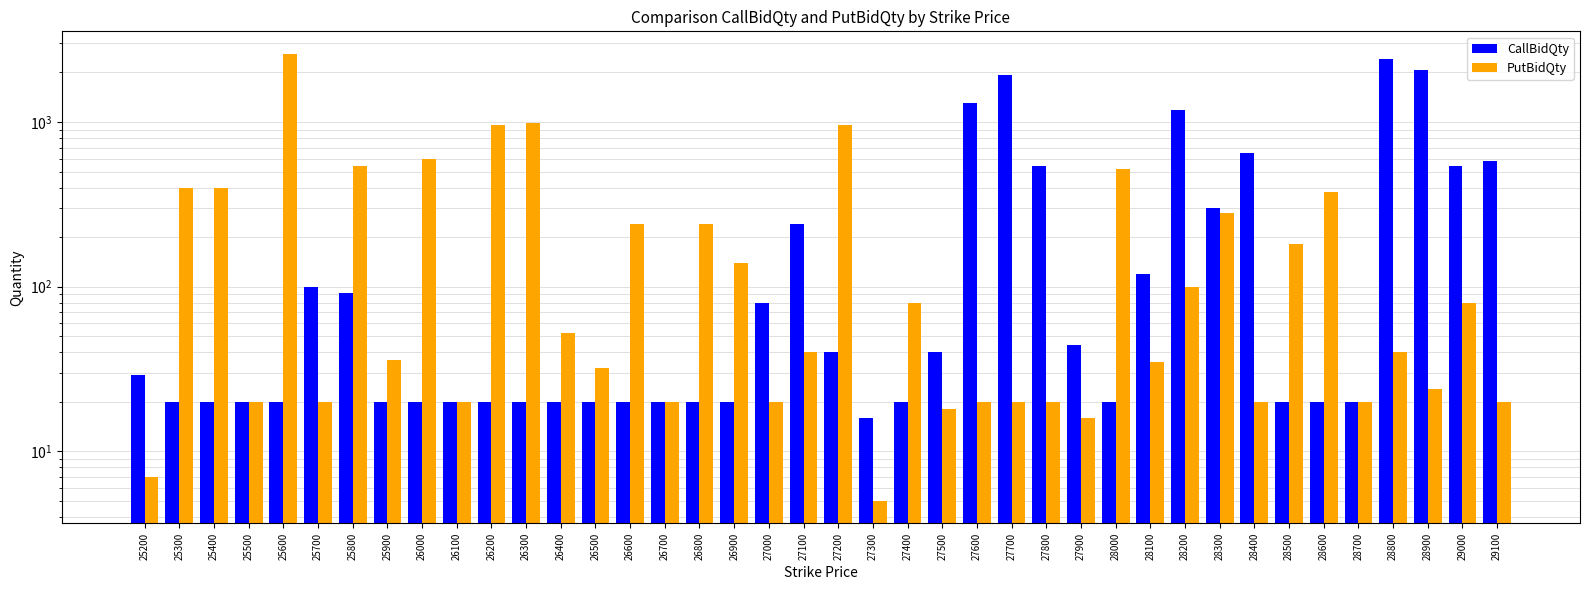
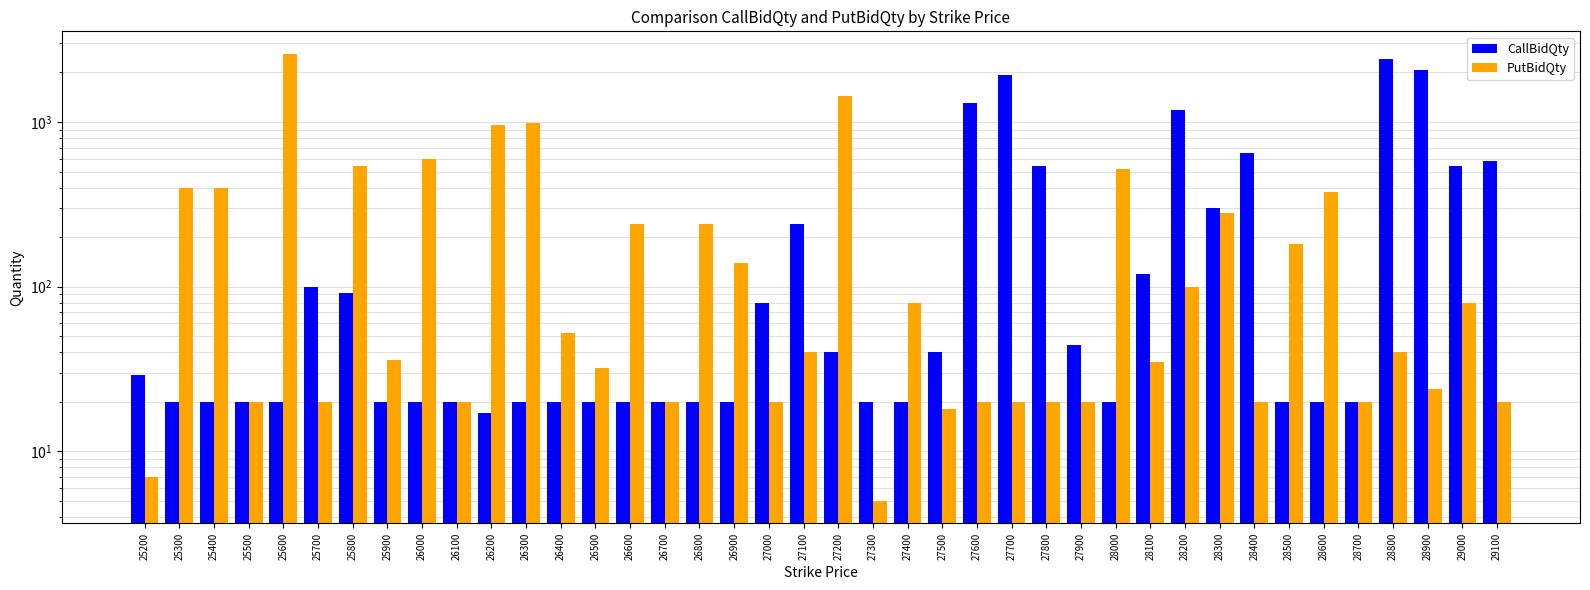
  {
    "CallBidQty": {
      "25200": 29,
      "25300": 20,
      "25400": 20,
      "25500": 20,
      "25600": 20,
      "25700": 100,
      "25800": 90,
      "25900": 20,
      "26000": 20,
      "26100": 20,
-     "26200": 20,
+     "26200": 17,
      "26300": 20,
      "26400": 20,
      "26500": 20,
      "26600": 20,
      "26700": 20,
      "26800": 20,
      "26900": 20,
      "27000": 80,
      "27100": 240,
      "27200": 40,
-     "27300": 16,
+     "27300": 20,
      "27400": 20,
      "27500": 40,
      "27600": 1300,
      "27700": 1900,
      "27800": 540,
      "27900": 44,
      "28000": 20,
      "28100": 120,
      "28200": 1200,
      "28300": 300,
      "28400": 650,
      "28500": 20,
      "28600": 20,
      "28700": 20,
      "28800": 2400,
      "28900": 2100,
      "29000": 540,
      "29100": 580
    },
    "PutBidQty": {
      "25200": 7,
      "25300": 400,
      "25400": 400,
      "25500": 20,
      "25600": 2600,
      "25700": 20,
      "25800": 540,
      "25900": 36,
      "26000": 600,
      "26100": 20,
      "26200": 1000,
      "26300": 1000,
      "26400": 52,
      "26500": 32,
      "26600": 240,
      "26700": 20,
      "26800": 240,
      "26900": 140,
      "27000": 20,
      "27100": 40,
-     "27200": 1000,
+     "27200": 1400,
      "27300": 5,
      "27400": 80,
      "27500": 18,
      "27600": 20,
      "27700": 20,
      "27800": 20,
-     "27900": 16,
+     "27900": 20,
      "28000": 520,
      "28100": 35,
      "28200": 100,
      "28300": 280,
      "28400": 20,
      "28500": 180,
      "28600": 380,
      "28700": 20,
      "28800": 40,
      "28900": 24,
      "29000": 80,
      "29100": 20
    }
  }
